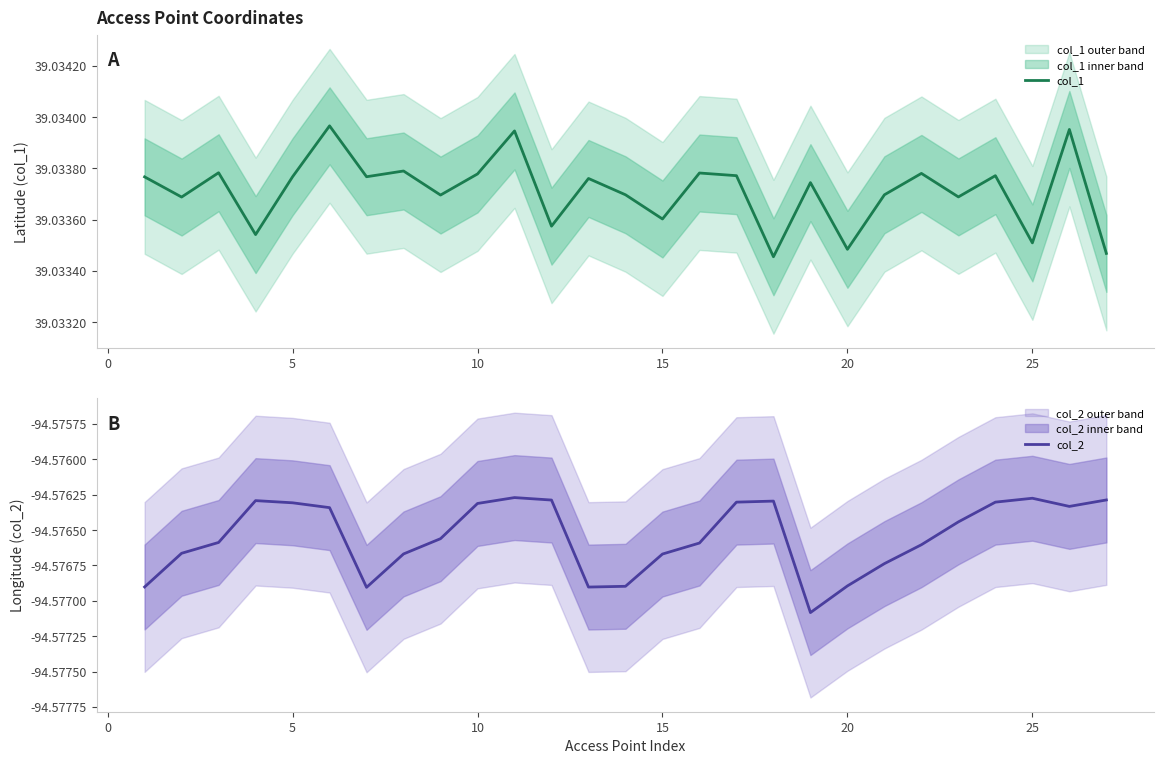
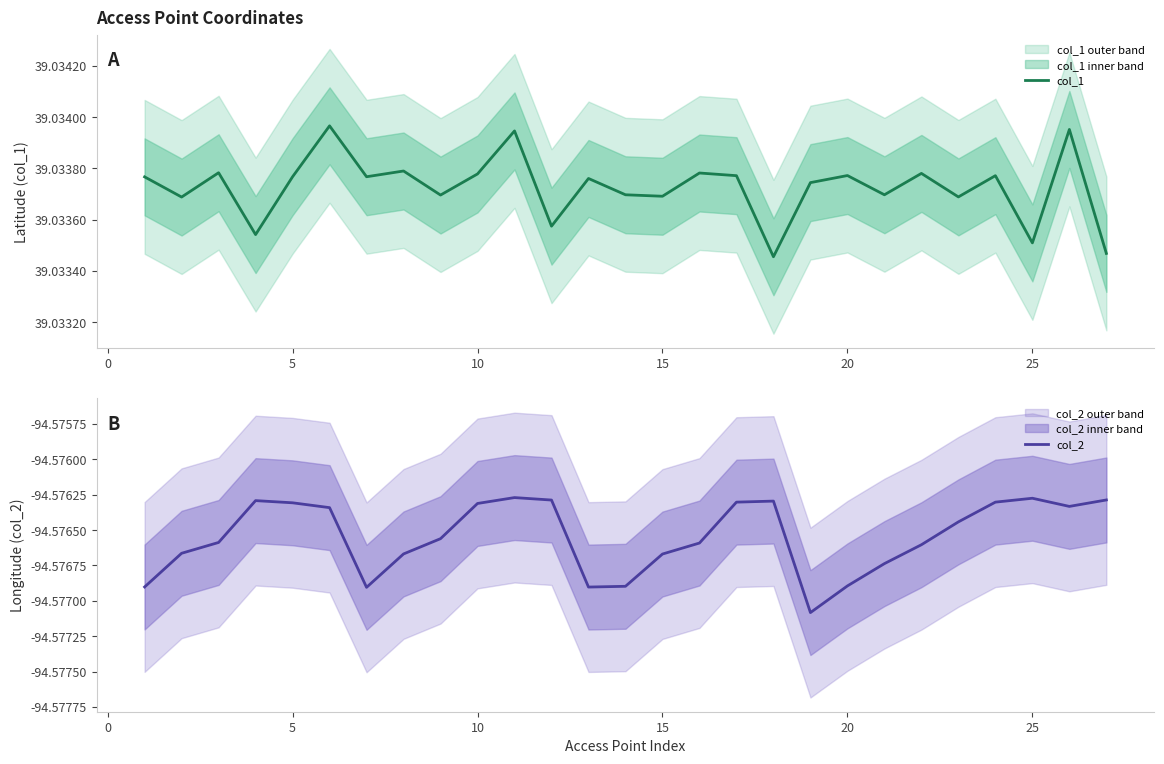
  {
    "Access Point Coordinates": {
      "col_1": {
        "5": 39.03377,
        "10": 39.03378,
-       "15": 39.03360,
-       "20": 39.03348,
+       "15": 39.03369,
+       "20": 39.03377,
        "25": 39.03351
      }
    }
  }
